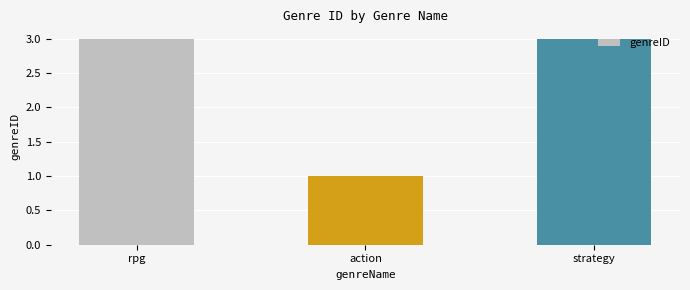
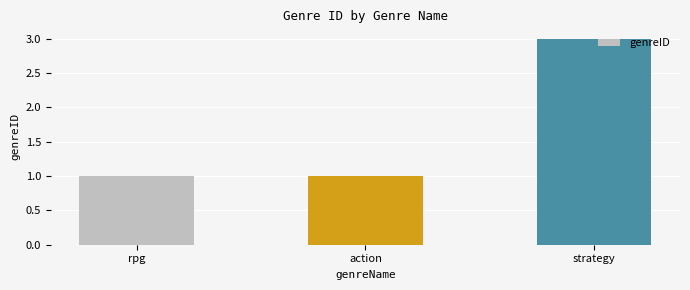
  {
-   "rpg": 3,
+   "rpg": 1,
    "action": 1,
    "strategy": 3
  }
